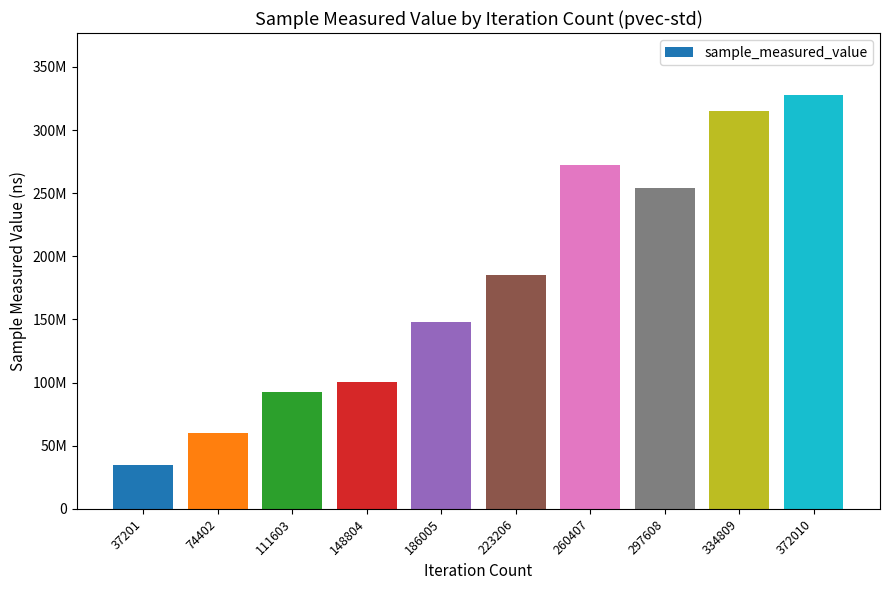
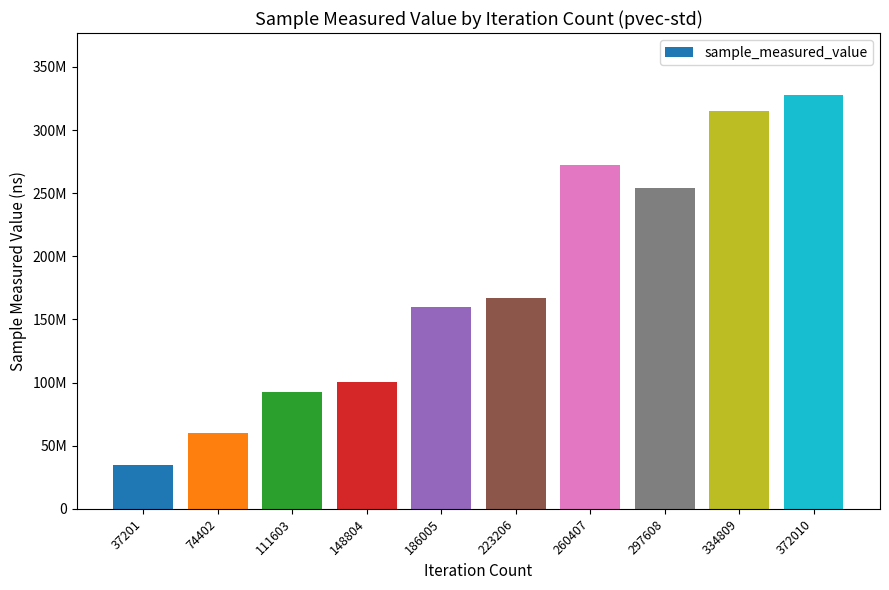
  {
    "37201": 35000000,
    "74402": 60000000,
    "111603": 92000000,
    "148804": 101000000,
-   "186005": 148000000,
-   "223206": 185000000,
+   "186005": 160000000,
+   "223206": 167000000,
    "260407": 273000000,
    "297608": 254000000,
    "334809": 315000000,
    "372010": 328000000
  }
